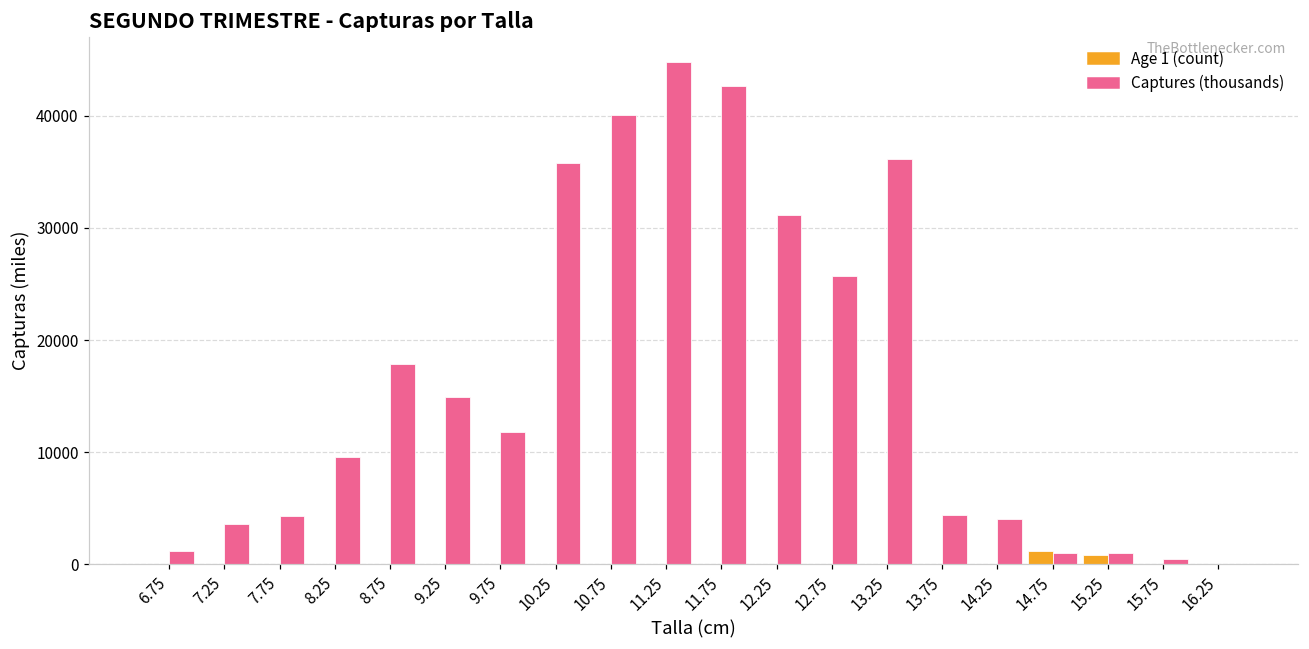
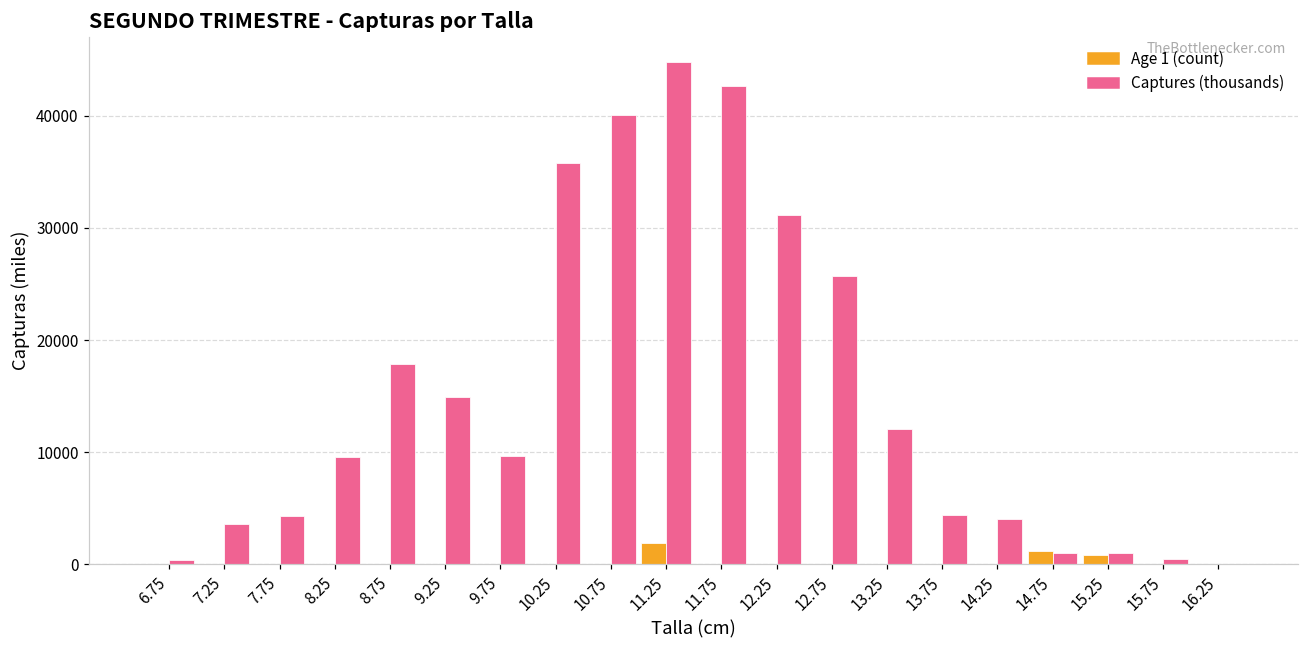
  {
    "Age 1 (count)": {
      "6.75": 0,
      "7.25": 0,
      "7.75": 0,
-     "11.25": 0,
+     "11.25": 1900,
      "14.75": 1200,
      "15.25": 800
    },
    "Captures (thousands)": {
-     "6.75": 1200,
+     "6.75": 400,
      "7.25": 3600,
      "7.75": 4300,
      "8.25": 9600,
      "8.75": 17800,
      "9.25": 14900,
-     "9.75": 11800,
+     "9.75": 9700,
      "10.25": 35800,
      "10.75": 40000,
      "11.25": 44800,
      "11.75": 42600,
      "12.25": 31200,
      "12.75": 25800,
-     "13.25": 36200,
+     "13.25": 12100,
      "13.75": 4400,
      "14.25": 4100,
      "14.75": 1000,
      "15.25": 1000,
      "15.75": 500,
      "16.25": 0
    }
  }
